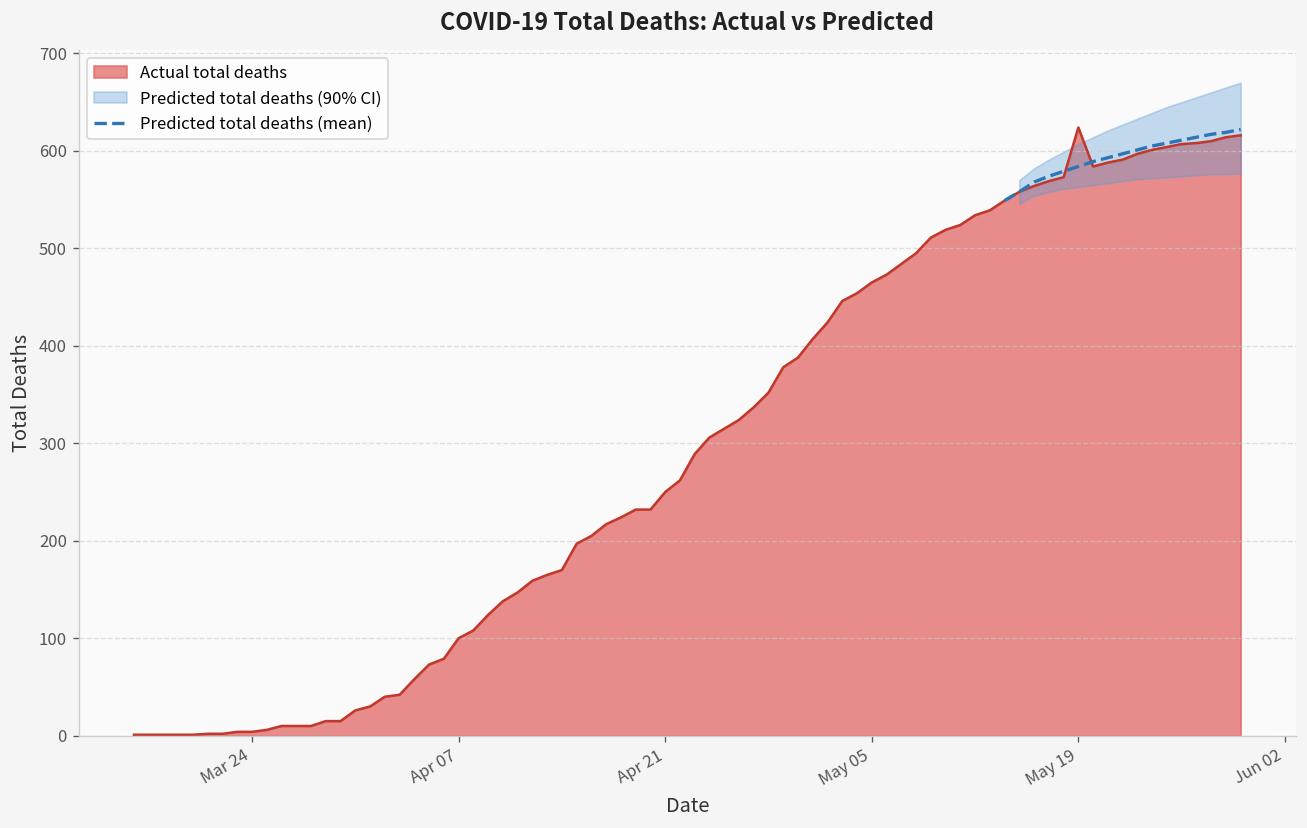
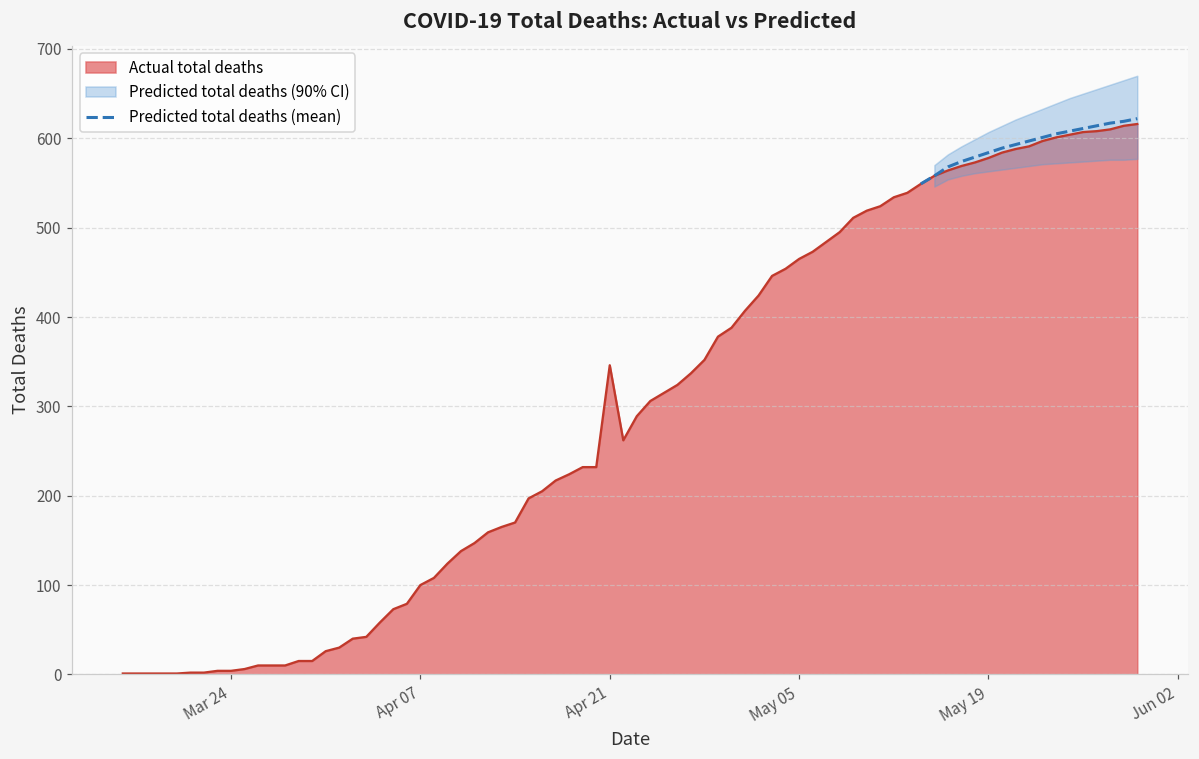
  {
    "Actual total deaths": {
      "Mar 24": 0,
      "Apr 07": 100,
-     "Apr 21": 250,
+     "Apr 21": 350,
      "May 05": 470,
-     "May 19": 620
+     "May 19": 580
    }
  }
